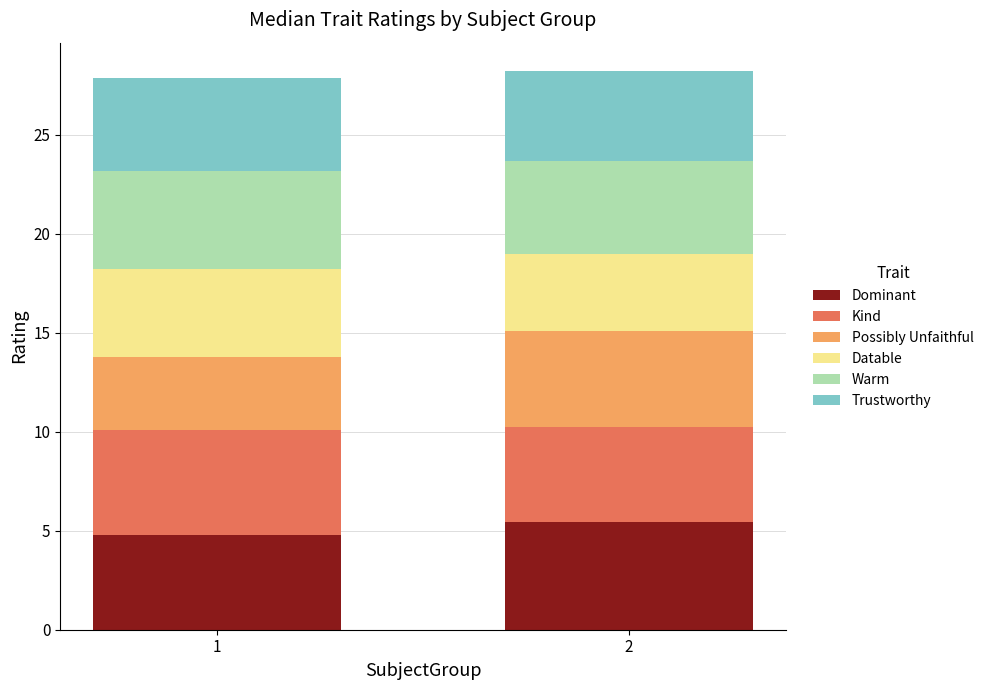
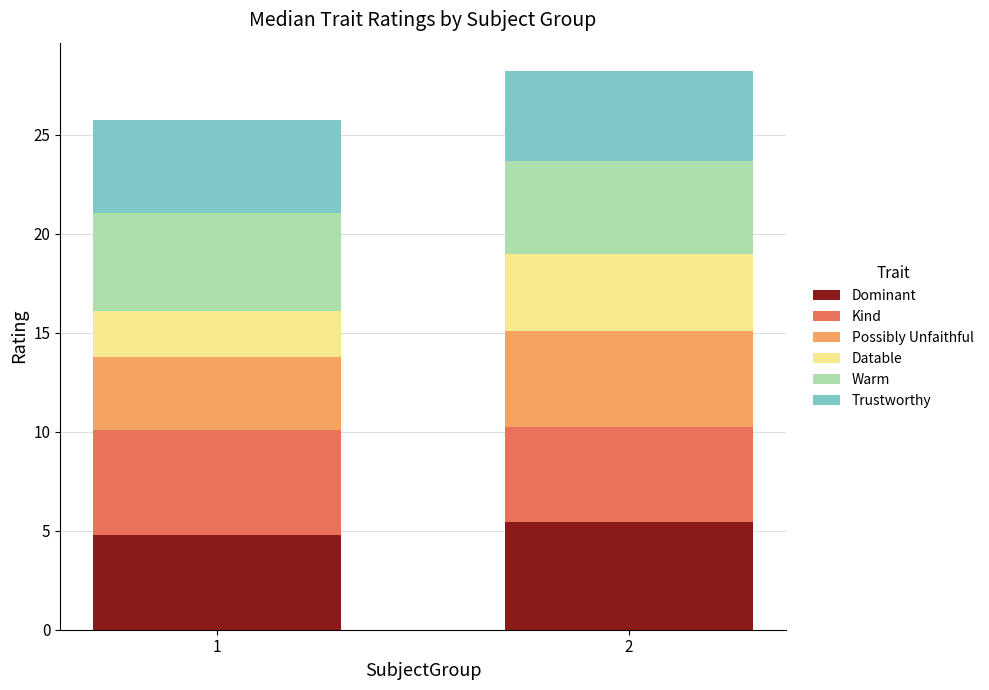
  {
    "Dominant": {
      "1": 4.8,
      "2": 5.4
    },
    "Datable": {
-     "1": 4.4,
+     "1": 2.3,
      "2": 3.9
    }
  }
